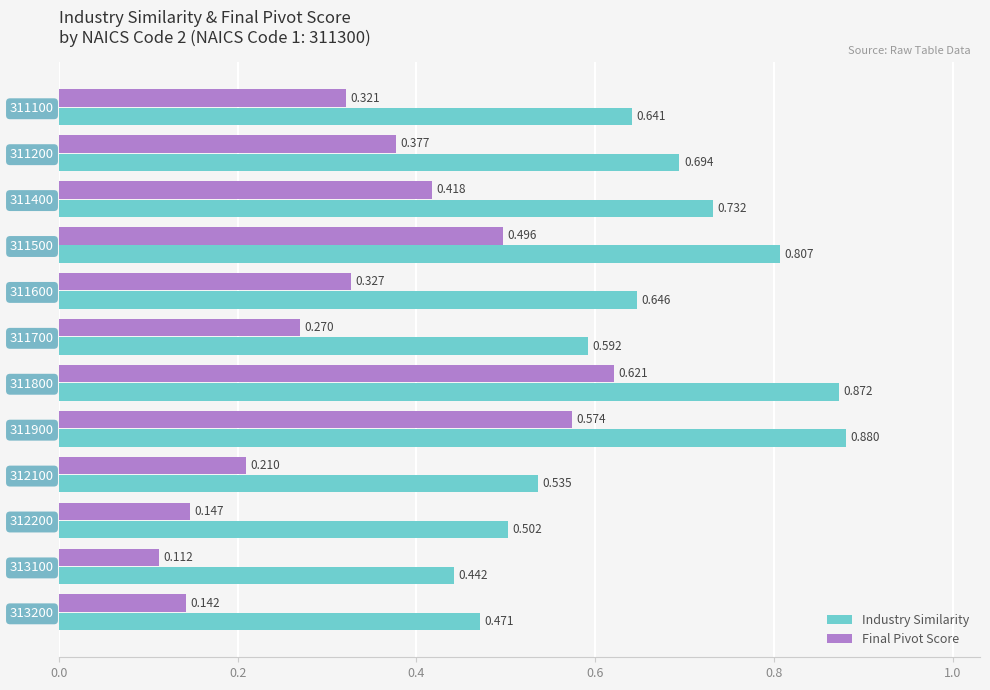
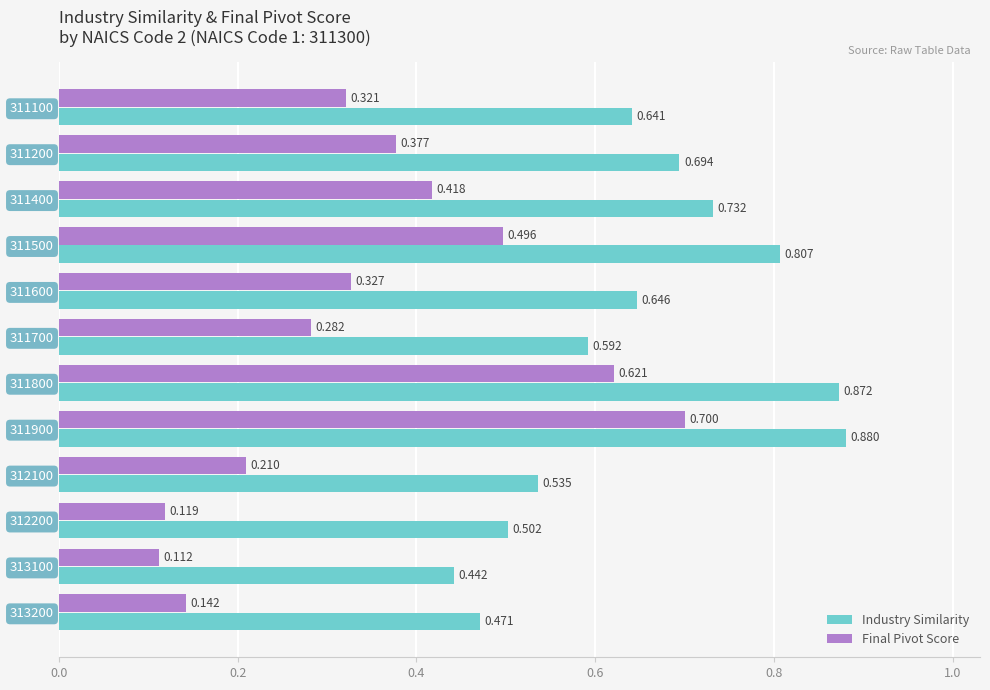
  {
    "Industry Similarity": {
      "311100": 0.641,
      "311200": 0.694,
      "311400": 0.732,
      "311500": 0.807,
      "311600": 0.646,
      "311700": 0.592,
      "311800": 0.872,
      "311900": 0.880,
      "312100": 0.535,
      "312200": 0.502,
      "313100": 0.442,
      "313200": 0.471
    },
    "Final Pivot Score": {
      "311100": 0.321,
      "311200": 0.377,
      "311400": 0.418,
      "311500": 0.496,
      "311600": 0.327,
-     "311700": 0.270,
+     "311700": 0.282,
      "311800": 0.621,
-     "311900": 0.574,
+     "311900": 0.700,
      "312100": 0.210,
-     "312200": 0.147,
+     "312200": 0.119,
      "313100": 0.112,
      "313200": 0.142
    }
  }
